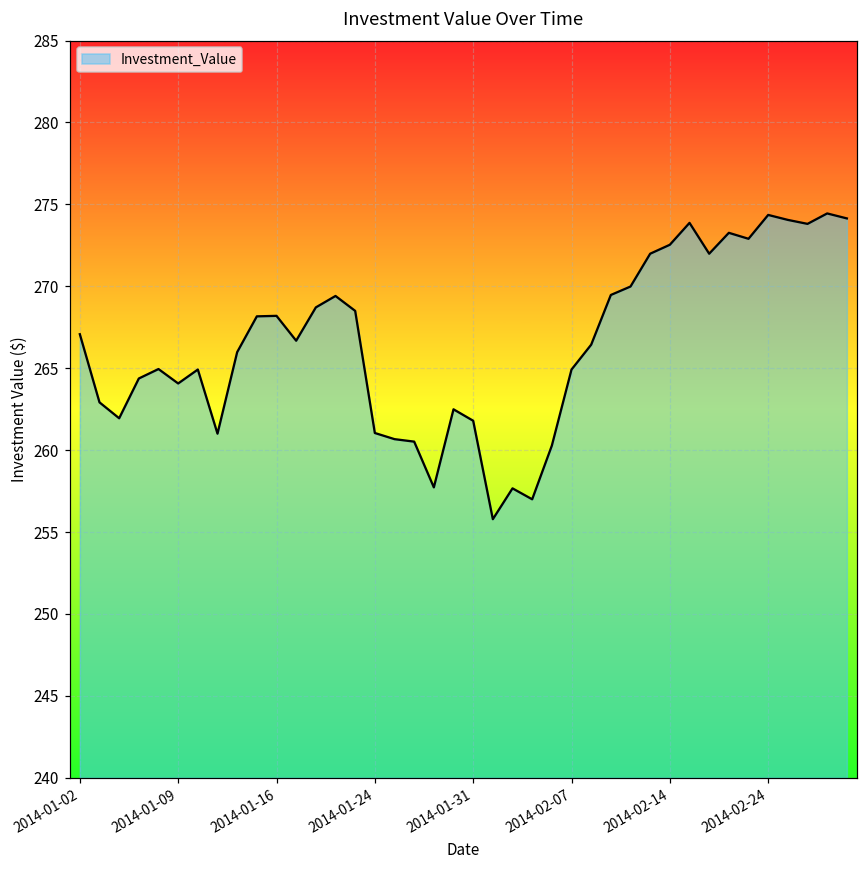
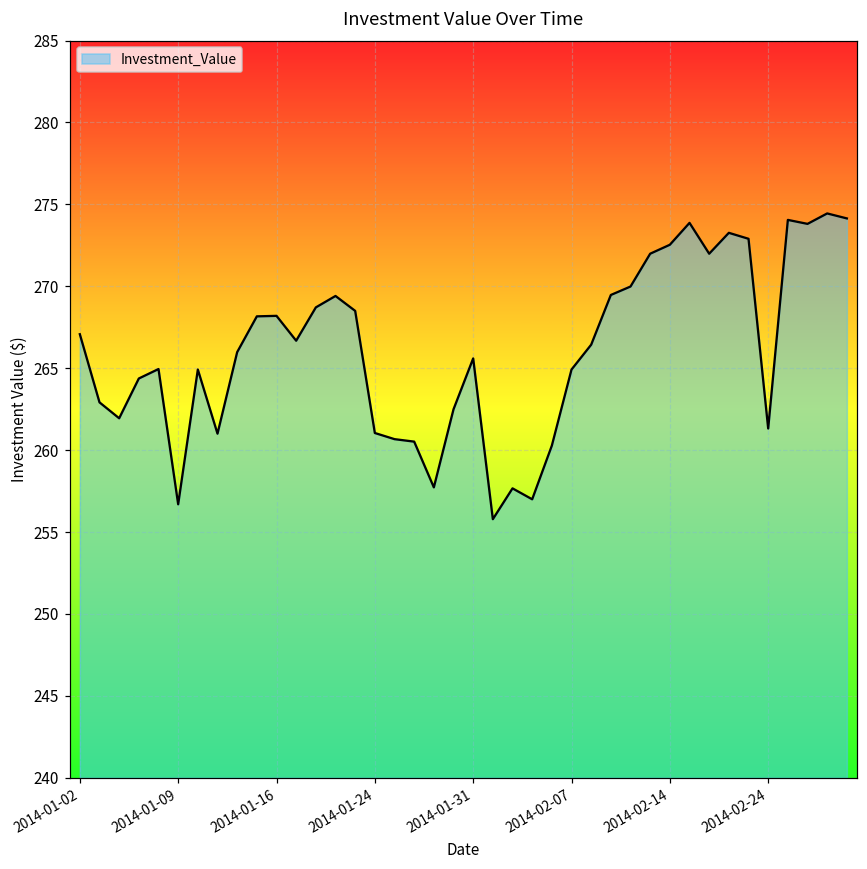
  {
    "2014-01-02": 267.1,
-   "2014-01-09": 264.1,
+   "2014-01-09": 256.7,
    "2014-01-16": 268.2,
    "2014-01-24": 261.0,
-   "2014-01-31": 261.8,
+   "2014-01-31": 265.6,
    "2014-02-07": 264.9,
    "2014-02-14": 272.5,
-   "2014-02-24": 274.4
+   "2014-02-24": 261.3
  }
